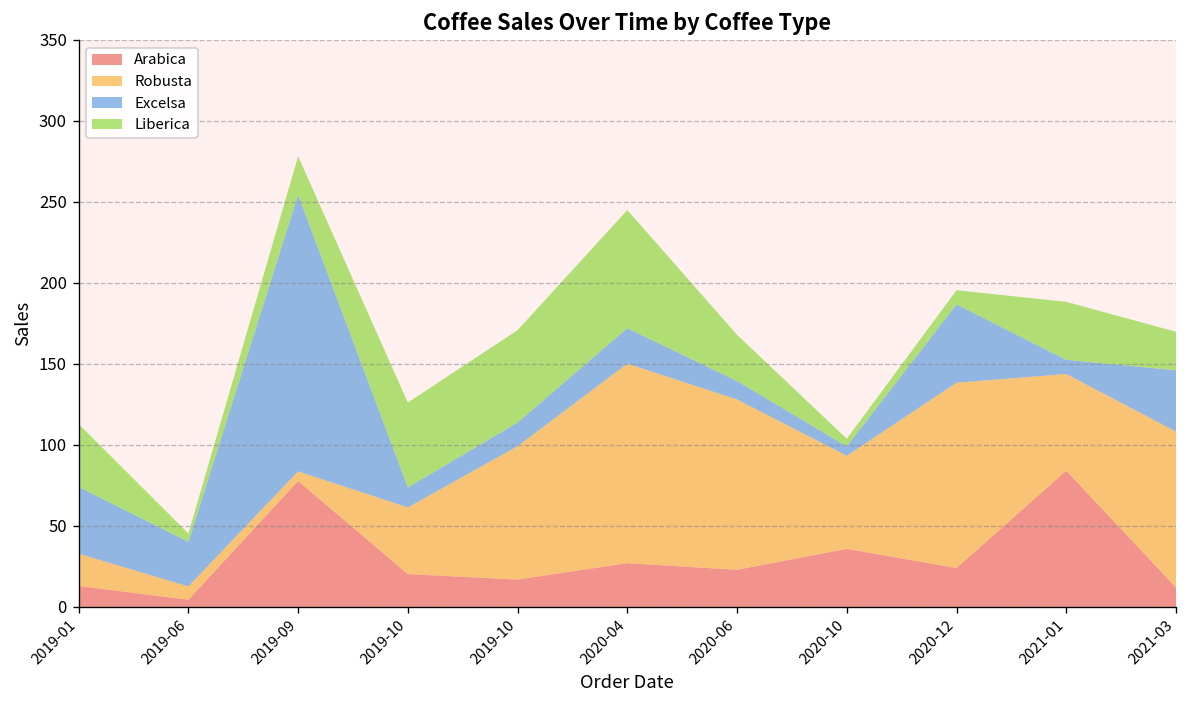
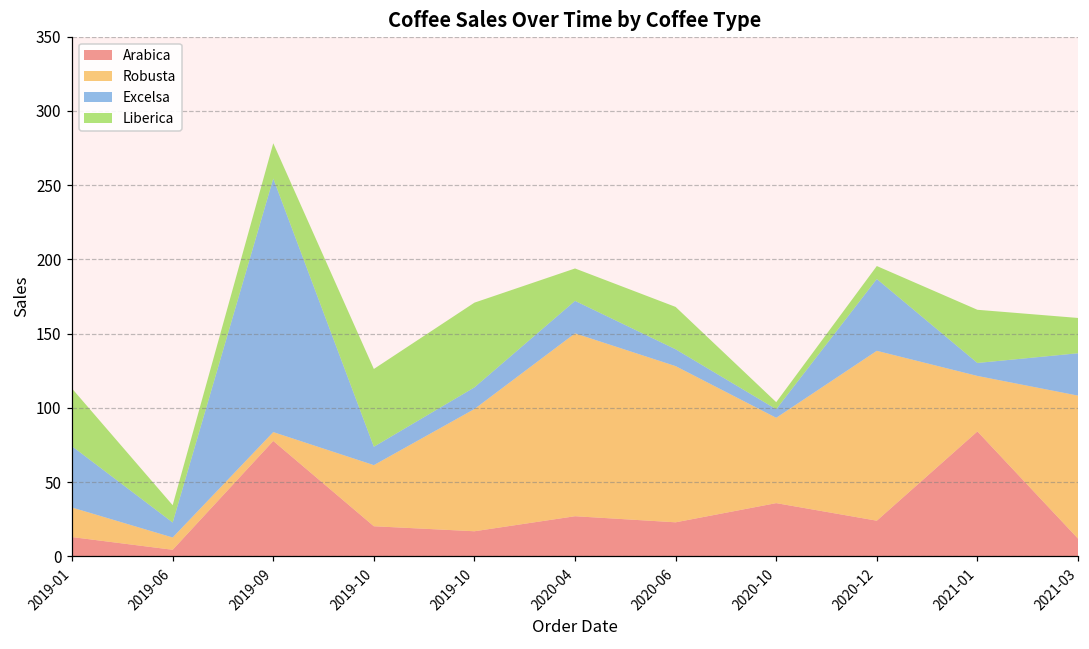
  {
    "Arabica": {
      "2019-01": 13,
      "2019-06": 4,
      "2019-09": 78,
      "2020-04": 27,
      "2020-06": 23,
      "2020-10": 36,
      "2020-12": 24,
      "2021-01": 84,
      "2021-03": 12
    },
    "Robusta": {
      "2019-01": 20,
      "2019-06": 8,
      "2019-09": 6,
      "2020-04": 123,
      "2020-06": 105,
      "2020-10": 57,
      "2020-12": 114,
-     "2021-01": 60,
+     "2021-01": 37,
      "2021-03": 96
    },
    "Excelsa": {
      "2019-01": 41,
-     "2019-06": 28,
+     "2019-06": 10,
      "2019-09": 171,
      "2020-04": 22,
      "2020-06": 11,
      "2020-10": 6,
      "2020-12": 48,
      "2021-01": 9,
-     "2021-03": 38
+     "2021-03": 29
    },
    "Liberica": {
      "2019-01": 39,
-     "2019-06": 5,
+     "2019-06": 12,
      "2019-09": 24,
-     "2020-04": 73,
+     "2020-04": 22,
      "2020-06": 29,
      "2020-10": 5,
      "2020-12": 9,
      "2021-01": 36,
      "2021-03": 24
    }
  }
